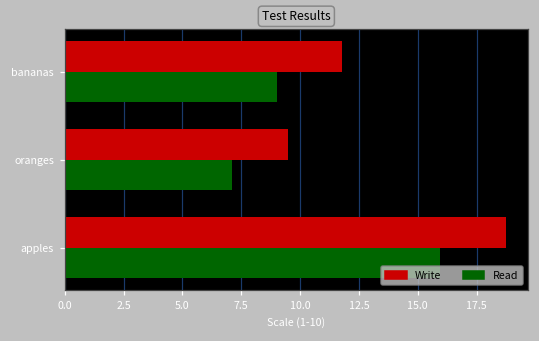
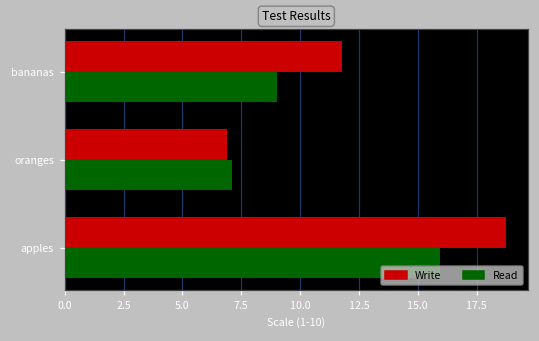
  {
    "Write": {
      "bananas": 11.8,
-     "oranges": 9.5,
+     "oranges": 6.9,
      "apples": 18.8
    },
    "Read": {
      "bananas": 9.0,
      "oranges": 7.1,
      "apples": 15.9
    }
  }
